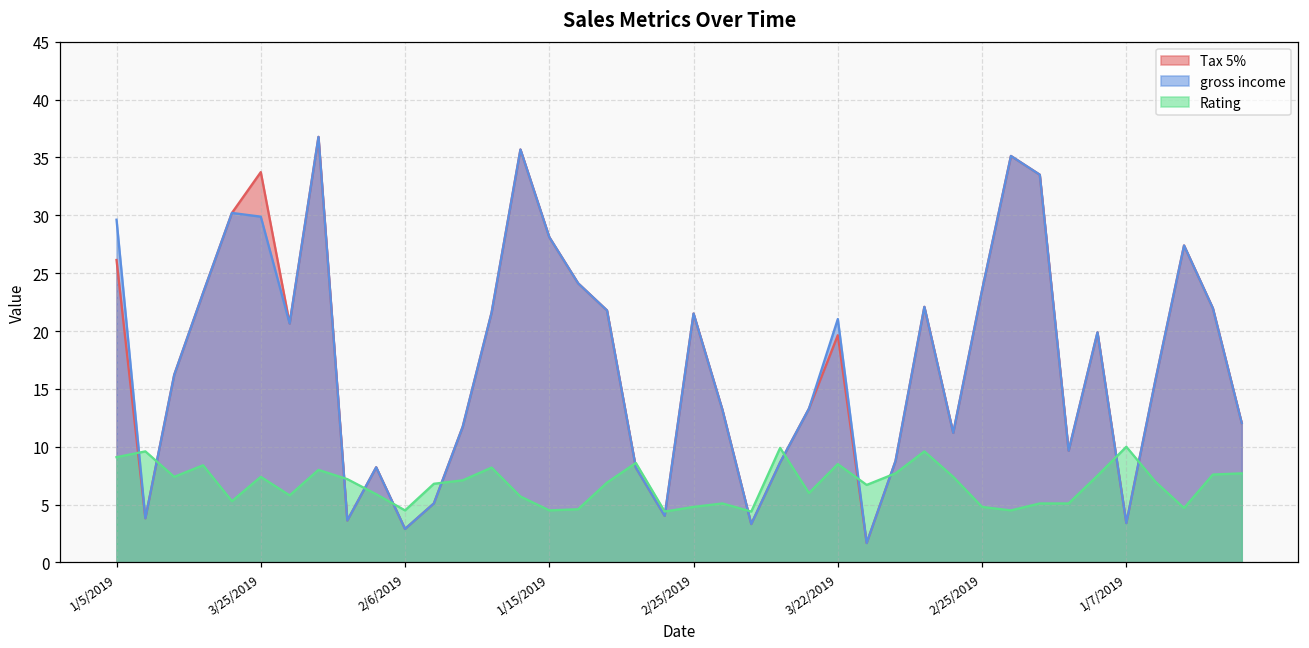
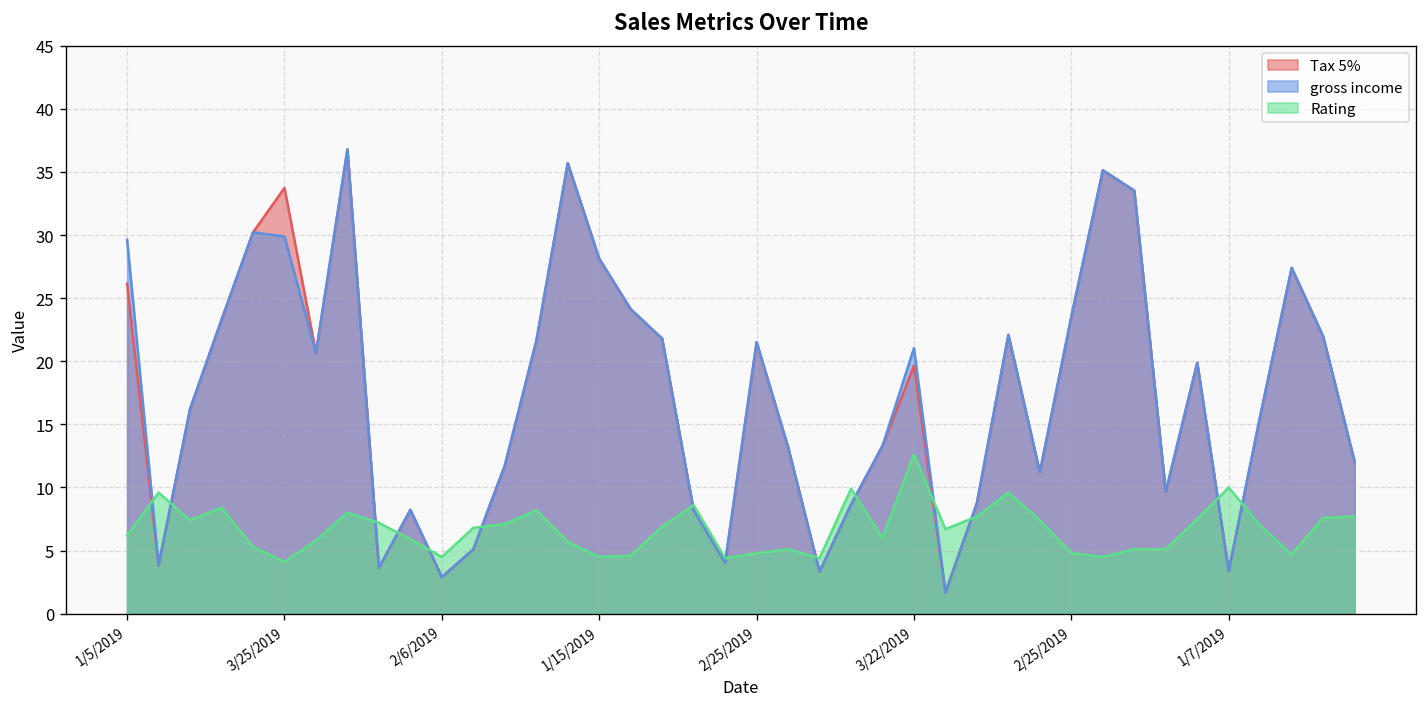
  {
    "Tax 5%": {
      "1/5/2019": 26.1,
      "3/25/2019": 33.7,
      "3/22/2019": 19.6
    },
    "gross income": {
      "1/5/2019": 29.6,
      "3/25/2019": 29.9,
      "3/22/2019": 21.0
    },
    "Rating": {
-     "1/5/2019": 9.1,
-     "3/25/2019": 7.4,
-     "3/22/2019": 8.5,
+     "1/5/2019": 6.2,
+     "3/25/2019": 4.1,
+     "3/22/2019": 12.6,
      "1/7/2019": 10.0
    }
  }
